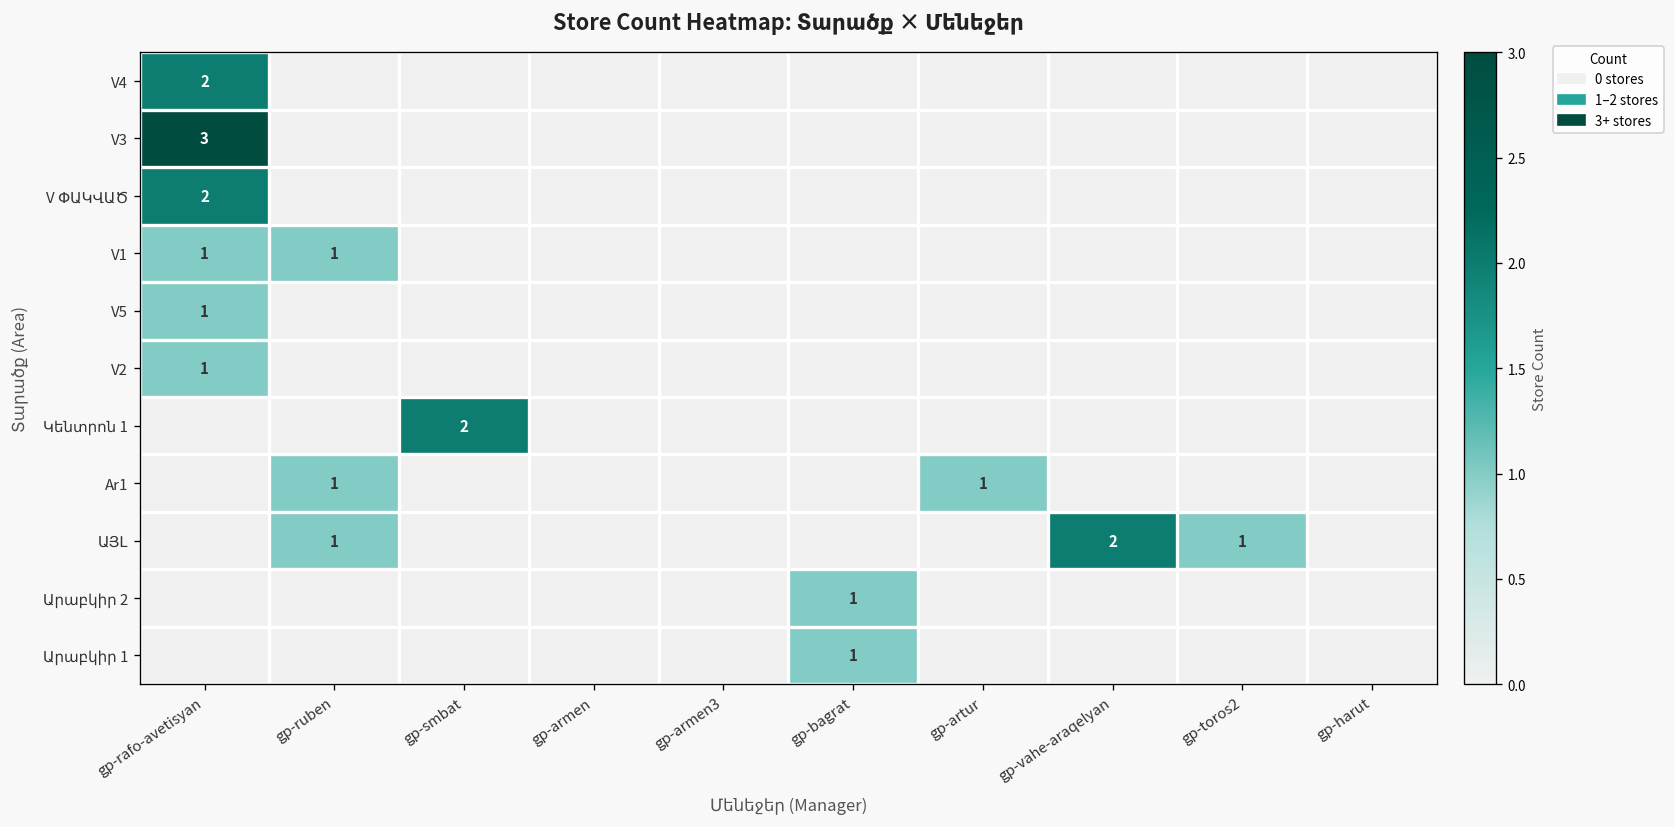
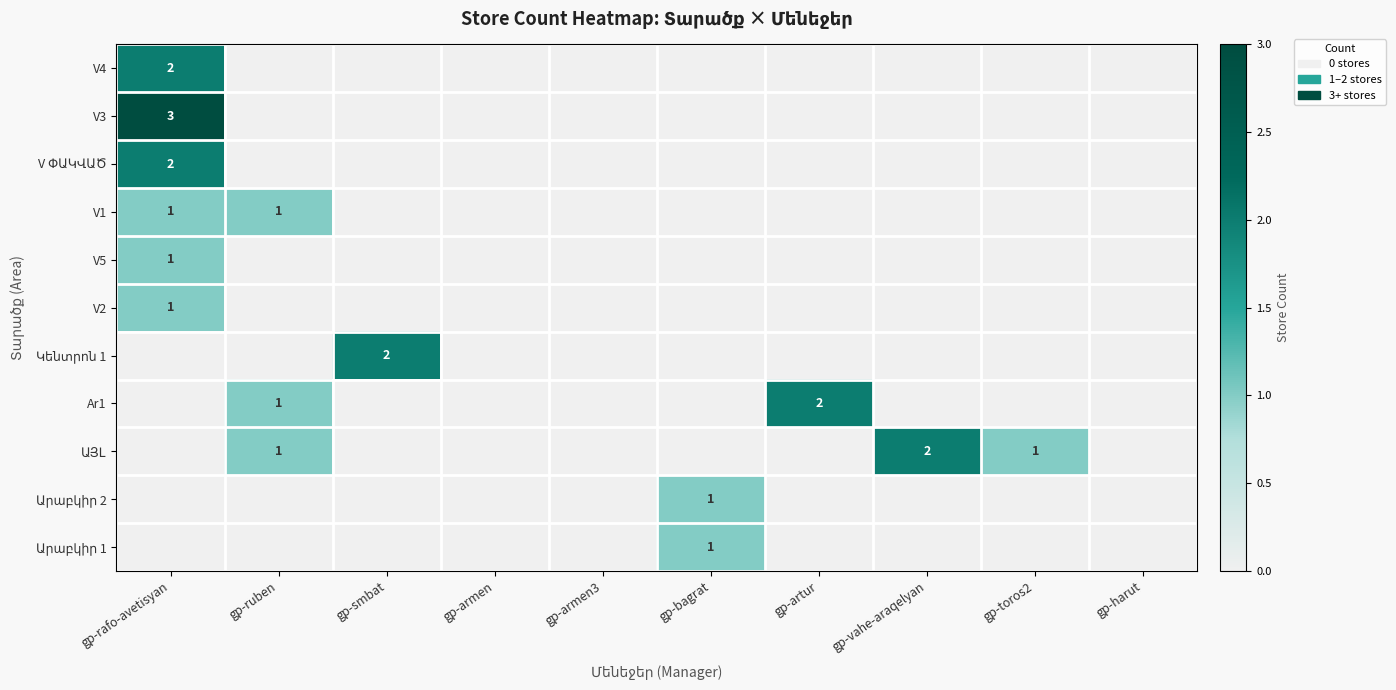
  {
    "V4": {
      "gp-rafo-avetisyan": 2
    },
    "V3": {
      "gp-rafo-avetisyan": 3
    },
    "V ՓԱԿՎԱԾ": {
      "gp-rafo-avetisyan": 2
    },
    "V1": {
      "gp-rafo-avetisyan": 1,
      "gp-ruben": 1
    },
    "V5": {
      "gp-rafo-avetisyan": 1
    },
    "V2": {
      "gp-rafo-avetisyan": 1
    },
    "Կենտրոն 1": {
      "gp-smbat": 2
    },
    "Ar1": {
      "gp-ruben": 1,
-     "gp-artur": 1
+     "gp-artur": 2
    },
    "ԱՅԼ": {
      "gp-ruben": 1,
      "gp-vahe-araqelyan": 2,
      "gp-toros2": 1
    },
    "Արաբկիր 2": {
      "gp-bagrat": 1
    },
    "Արաբկիր 1": {
      "gp-bagrat": 1
    }
  }
